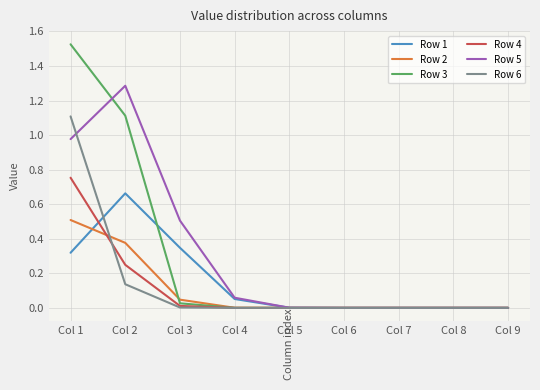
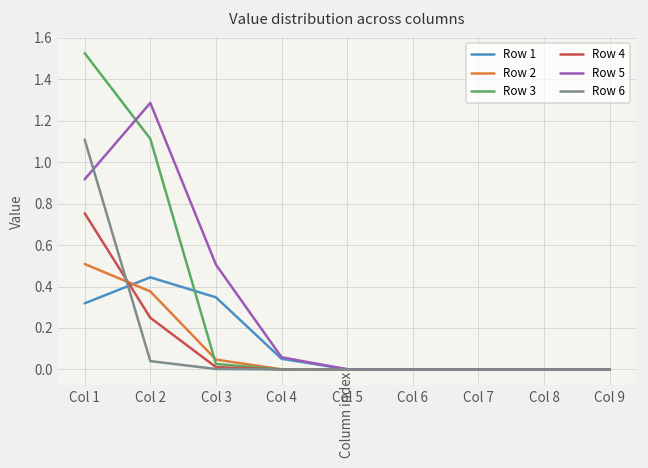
  {
    "Row 1": {
      "Col 1": 0.32,
-     "Col 2": 0.66,
+     "Col 2": 0.44,
      "Col 3": 0.35
    },
    "Row 3": {
      "Col 1": 1.53,
      "Col 2": 1.11,
      "Col 3": 0.03
    },
    "Row 5": {
-     "Col 1": 0.98,
+     "Col 1": 0.92,
      "Col 2": 1.29,
      "Col 3": 0.51
    },
    "Row 6": {
      "Col 1": 1.11,
-     "Col 2": 0.14
+     "Col 2": 0.04
    }
  }
